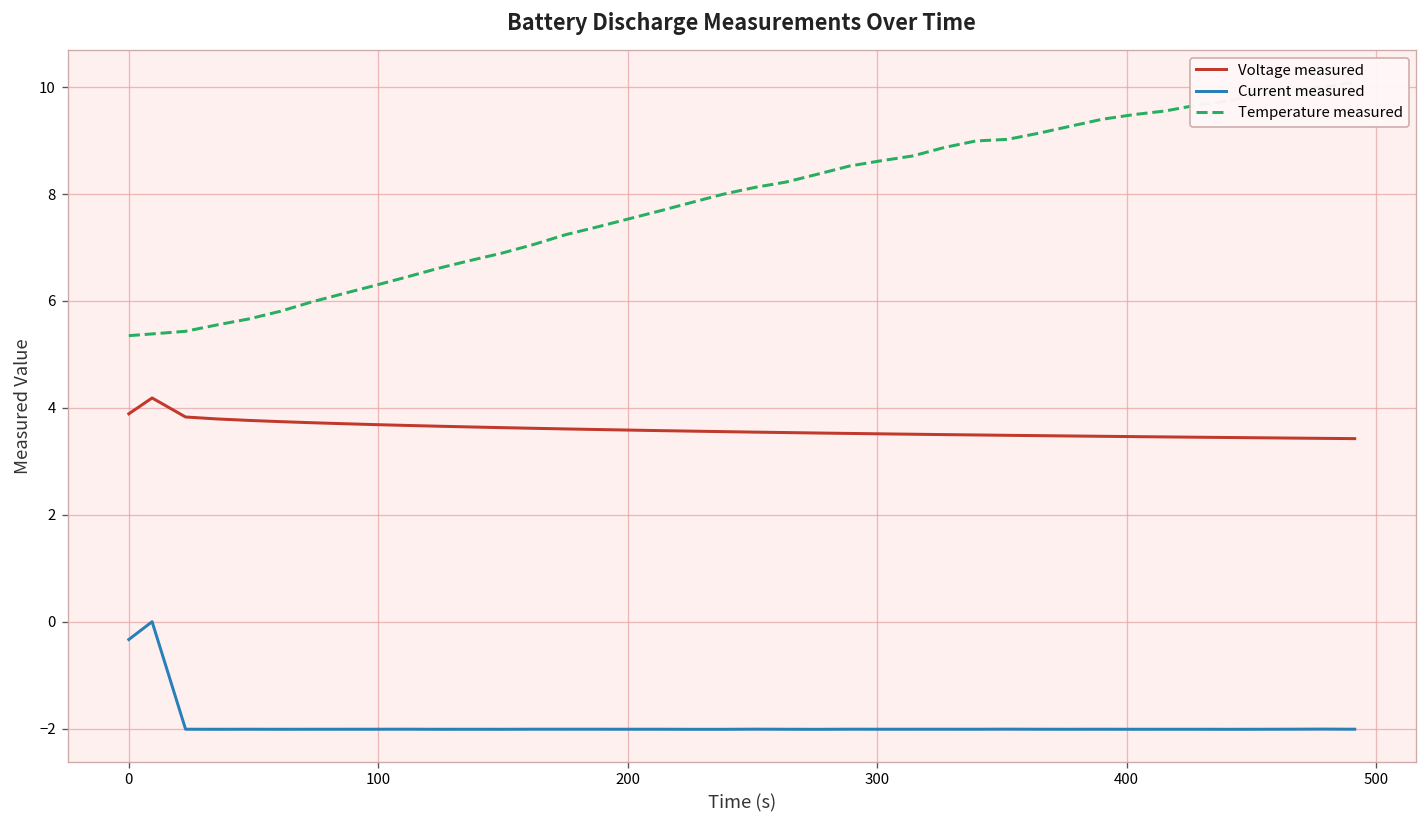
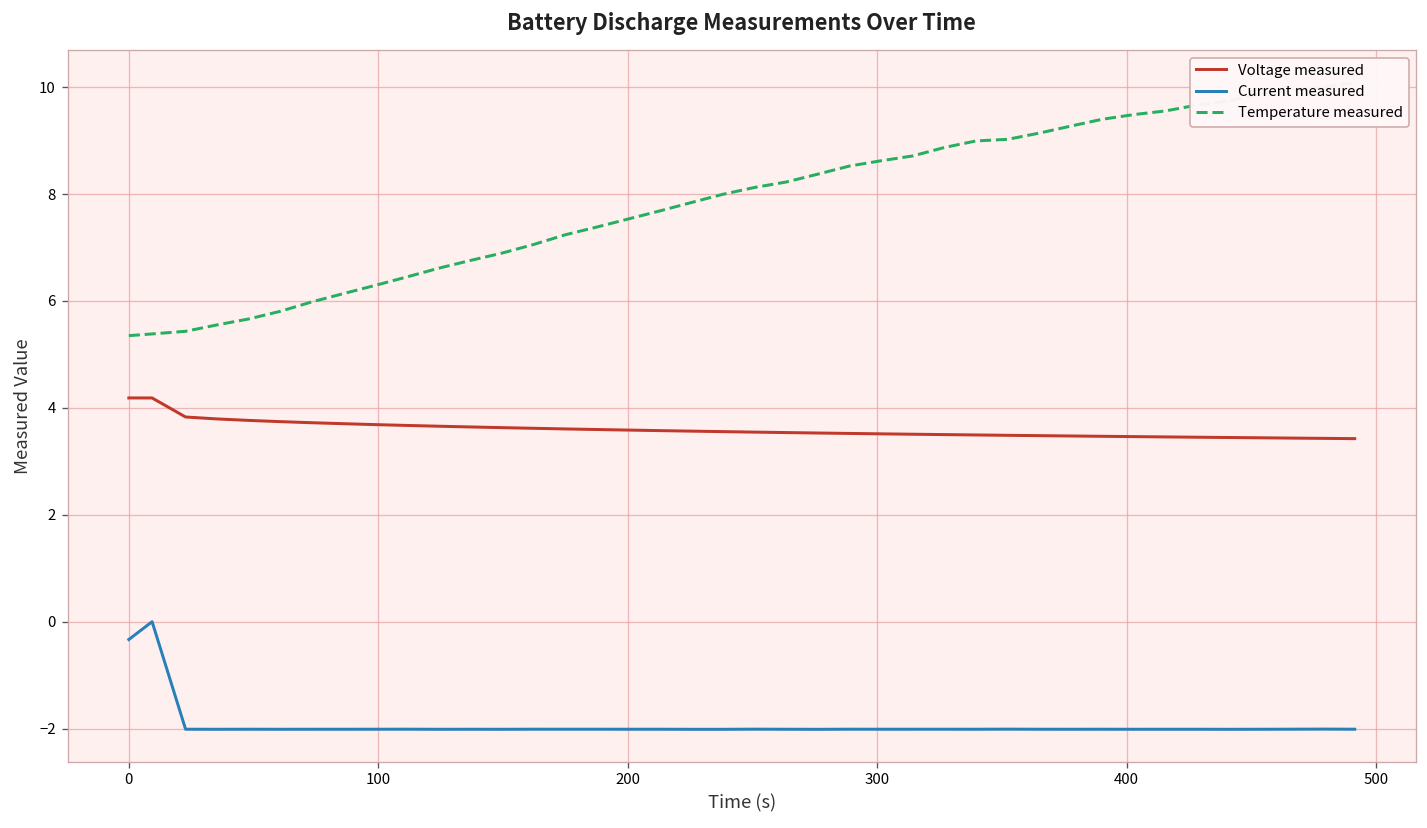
  {
    "Voltage measured": {
-     "0": 3.9
+     "0": 4.2
    },
    "Current measured": {
      "0": -0.3
    },
    "Temperature measured": {
      "0": 5.4
    }
  }
